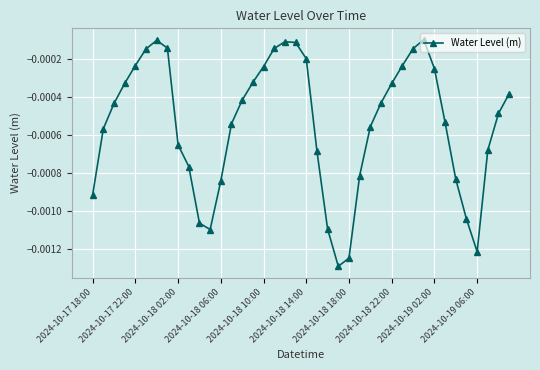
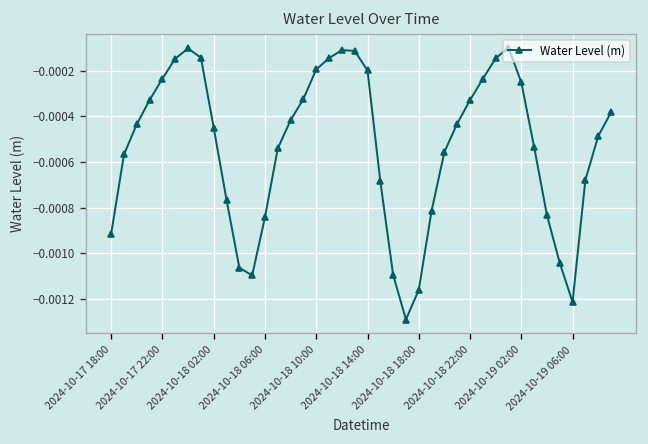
  {
    "2024-10-17 18:00": -0.00091,
    "2024-10-17 22:00": -0.00023,
-   "2024-10-18 02:00": -0.00065,
+   "2024-10-18 02:00": -0.00045,
    "2024-10-18 06:00": -0.00084,
-   "2024-10-18 10:00": -0.00024,
+   "2024-10-18 10:00": -0.00019,
    "2024-10-18 14:00": -0.00020,
-   "2024-10-18 18:00": -0.00125,
+   "2024-10-18 18:00": -0.00116,
    "2024-10-18 22:00": -0.00033,
    "2024-10-19 02:00": -0.00025,
    "2024-10-19 06:00": -0.00121
  }
